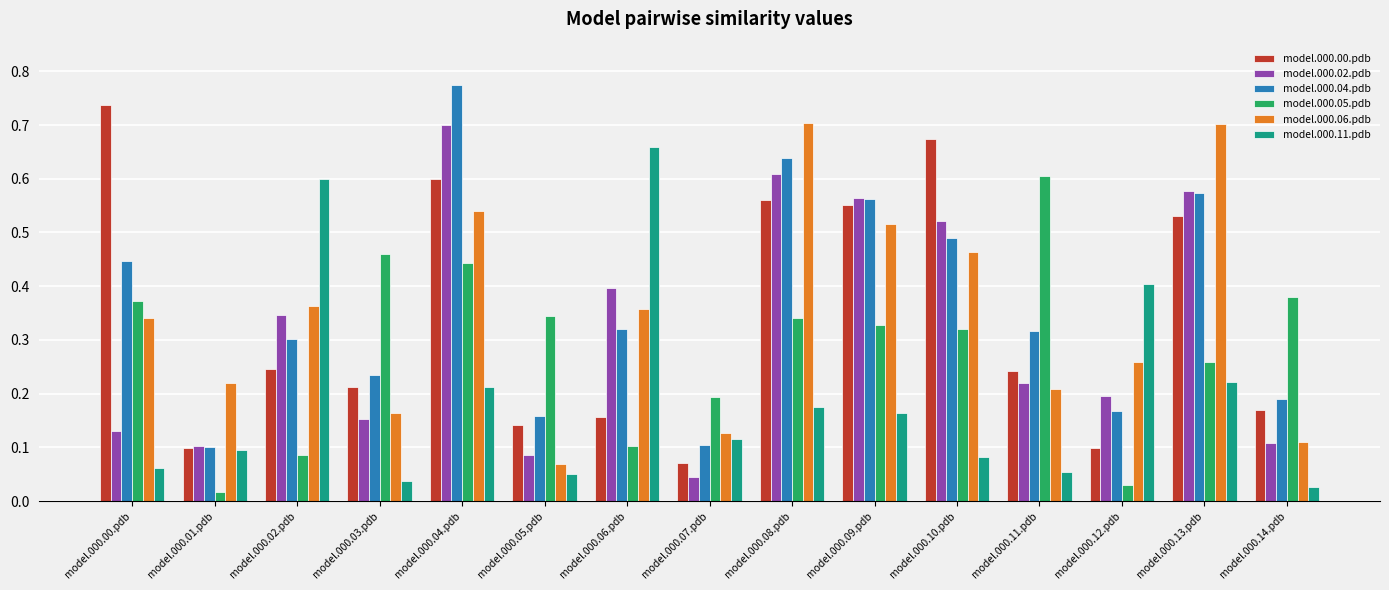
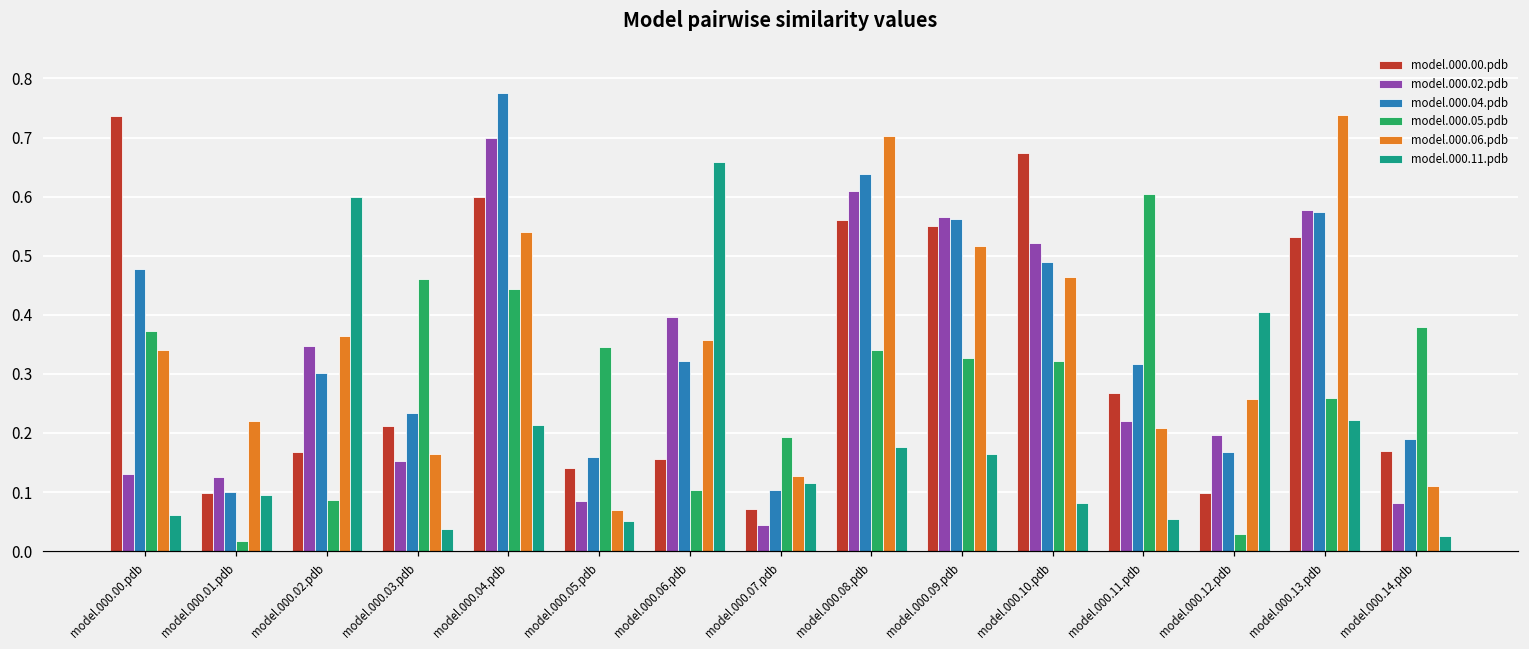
  {
    "model.000.00.pdb": {
      "model.000.00.pdb": 0.74,
      "model.000.01.pdb": 0.10,
-     "model.000.02.pdb": 0.25,
+     "model.000.02.pdb": 0.17,
      "model.000.03.pdb": 0.21,
      "model.000.04.pdb": 0.60,
      "model.000.05.pdb": 0.14,
      "model.000.06.pdb": 0.16,
      "model.000.07.pdb": 0.07,
      "model.000.08.pdb": 0.56,
      "model.000.09.pdb": 0.55,
      "model.000.10.pdb": 0.67,
-     "model.000.11.pdb": 0.24,
+     "model.000.11.pdb": 0.27,
      "model.000.12.pdb": 0.10,
      "model.000.13.pdb": 0.53,
      "model.000.14.pdb": 0.17
    },
    "model.000.02.pdb": {
      "model.000.00.pdb": 0.13,
-     "model.000.01.pdb": 0.10,
+     "model.000.01.pdb": 0.13,
      "model.000.02.pdb": 0.35,
      "model.000.03.pdb": 0.15,
      "model.000.04.pdb": 0.70,
      "model.000.05.pdb": 0.09,
      "model.000.06.pdb": 0.40,
      "model.000.07.pdb": 0.04,
      "model.000.08.pdb": 0.61,
      "model.000.09.pdb": 0.57,
      "model.000.10.pdb": 0.52,
      "model.000.11.pdb": 0.22,
      "model.000.12.pdb": 0.20,
      "model.000.13.pdb": 0.58,
-     "model.000.14.pdb": 0.11
+     "model.000.14.pdb": 0.08
    },
    "model.000.04.pdb": {
-     "model.000.00.pdb": 0.45,
+     "model.000.00.pdb": 0.48,
      "model.000.01.pdb": 0.10,
      "model.000.02.pdb": 0.30,
      "model.000.03.pdb": 0.23,
      "model.000.04.pdb": 0.78,
      "model.000.05.pdb": 0.16,
      "model.000.06.pdb": 0.32,
      "model.000.07.pdb": 0.10,
      "model.000.08.pdb": 0.64,
      "model.000.09.pdb": 0.56,
      "model.000.10.pdb": 0.49,
      "model.000.11.pdb": 0.32,
      "model.000.12.pdb": 0.17,
      "model.000.13.pdb": 0.57,
      "model.000.14.pdb": 0.19
    },
    "model.000.06.pdb": {
      "model.000.00.pdb": 0.34,
      "model.000.01.pdb": 0.22,
      "model.000.02.pdb": 0.36,
      "model.000.03.pdb": 0.16,
      "model.000.04.pdb": 0.54,
      "model.000.05.pdb": 0.07,
      "model.000.06.pdb": 0.36,
      "model.000.07.pdb": 0.13,
      "model.000.08.pdb": 0.70,
      "model.000.09.pdb": 0.52,
      "model.000.10.pdb": 0.46,
      "model.000.11.pdb": 0.21,
      "model.000.12.pdb": 0.26,
-     "model.000.13.pdb": 0.70,
+     "model.000.13.pdb": 0.74,
      "model.000.14.pdb": 0.11
    }
  }
